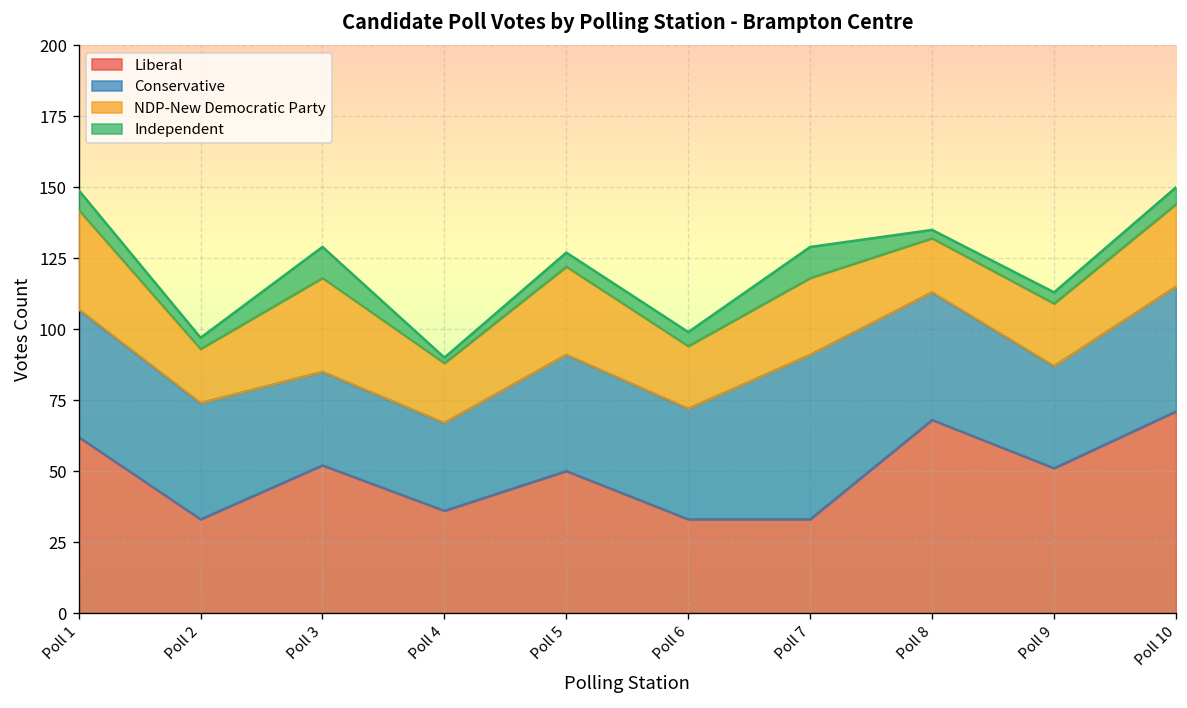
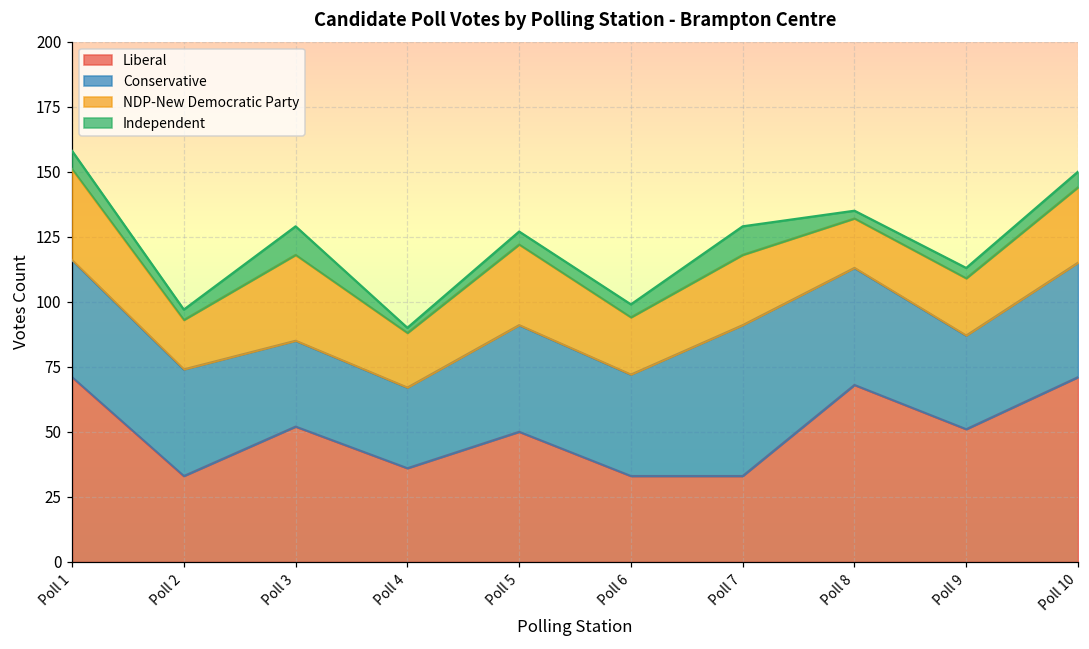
  {
    "Liberal": {
-     "Poll 1": 62,
+     "Poll 1": 71,
      "Poll 2": 33,
      "Poll 3": 52,
      "Poll 4": 36,
      "Poll 5": 50,
      "Poll 6": 33,
      "Poll 7": 33,
      "Poll 8": 68,
      "Poll 9": 51,
      "Poll 10": 71
    },
    "Conservative": {
      "Poll 1": 45,
      "Poll 2": 41,
      "Poll 3": 33,
      "Poll 4": 31,
      "Poll 5": 41,
      "Poll 6": 39,
      "Poll 7": 58,
      "Poll 8": 45,
      "Poll 9": 36,
      "Poll 10": 44
    },
    "NDP-New Democratic Party": {
      "Poll 1": 35,
      "Poll 2": 19,
      "Poll 3": 33,
      "Poll 4": 21,
      "Poll 5": 31,
      "Poll 6": 22,
      "Poll 7": 27,
      "Poll 8": 19,
      "Poll 9": 22,
      "Poll 10": 29
    },
    "Independent": {
      "Poll 1": 7,
      "Poll 2": 4,
      "Poll 3": 11,
      "Poll 4": 2,
      "Poll 5": 5,
      "Poll 6": 5,
      "Poll 7": 11,
      "Poll 8": 3,
      "Poll 9": 4,
      "Poll 10": 6
    }
  }
